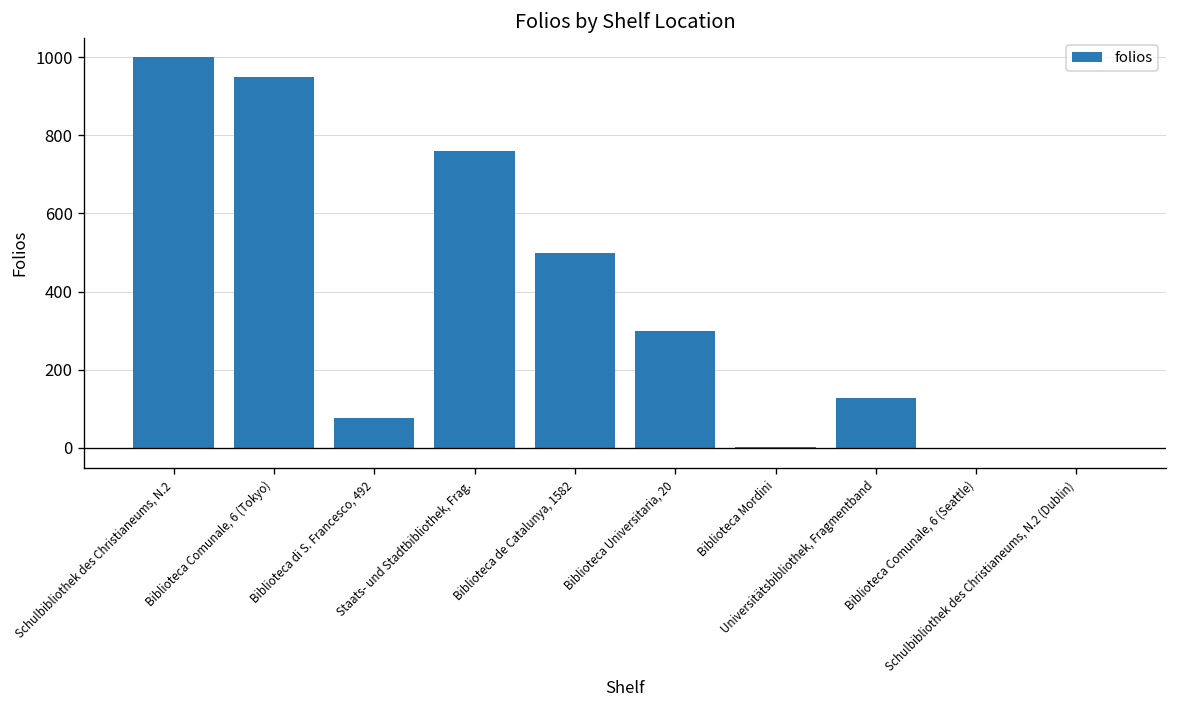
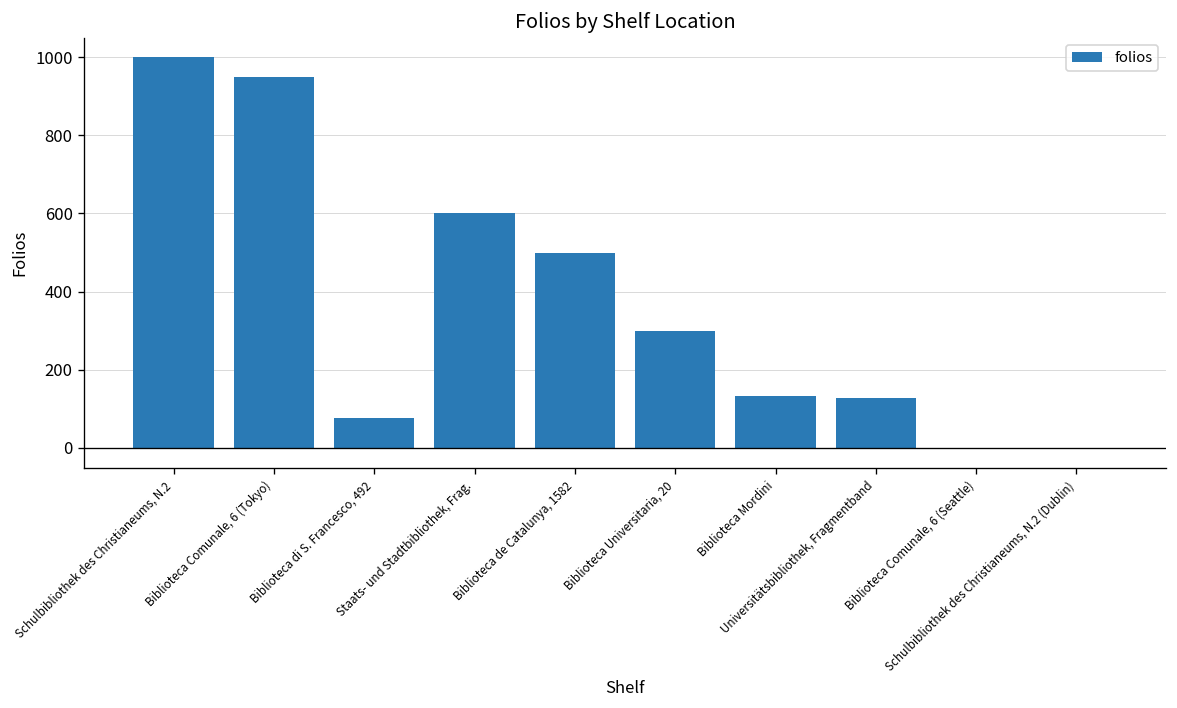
  {
    "Schulbibliothek des Christianeums, N.2": 1000,
    "Biblioteca Comunale, 6 (Tokyo)": 950,
    "Biblioteca di S. Francesco, 492": 80,
-   "Staats- und Stadtbibliothek, Frag.": 760,
+   "Staats- und Stadtbibliothek, Frag.": 600,
    "Biblioteca de Catalunya, 1582": 500,
    "Biblioteca Universitaria, 20": 300,
-   "Biblioteca Mordini": 0,
+   "Biblioteca Mordini": 130,
    "Universitätsbibliothek, Fragmentband": 130,
    "Biblioteca Comunale, 6 (Seattle)": 0
  }
